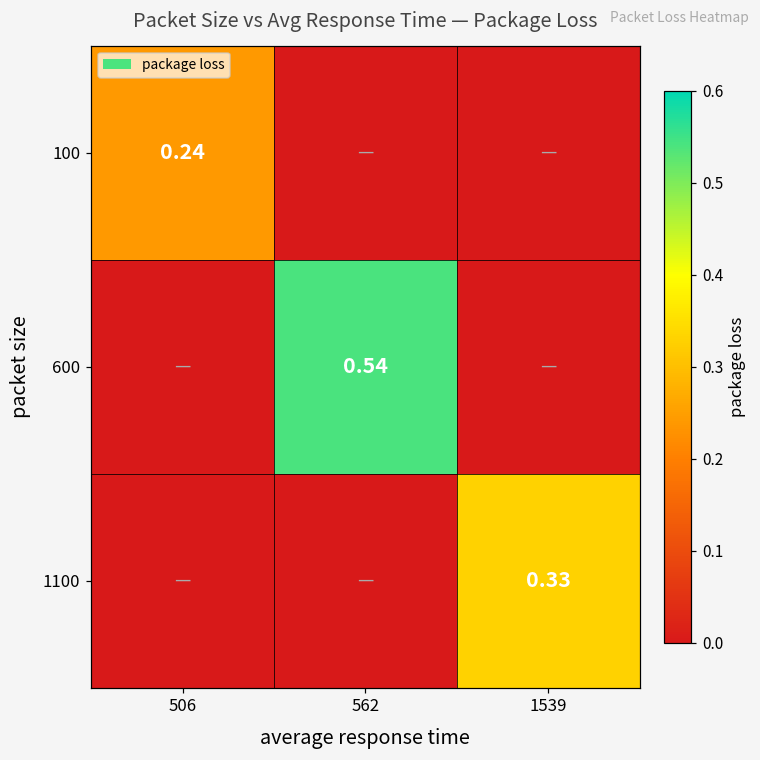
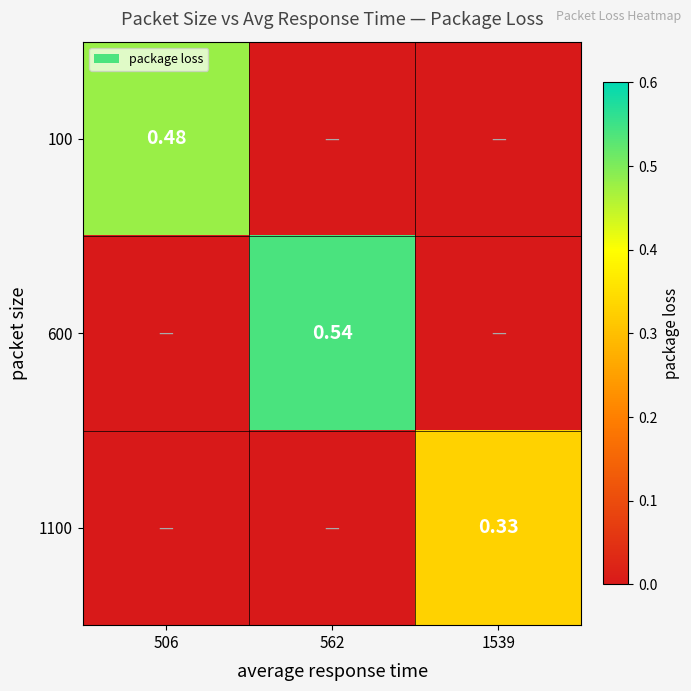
  {
    "100": {
-     "506": 0.24
+     "506": 0.48
    },
    "600": {
      "562": 0.54
    },
    "1100": {
      "1539": 0.33
    }
  }
